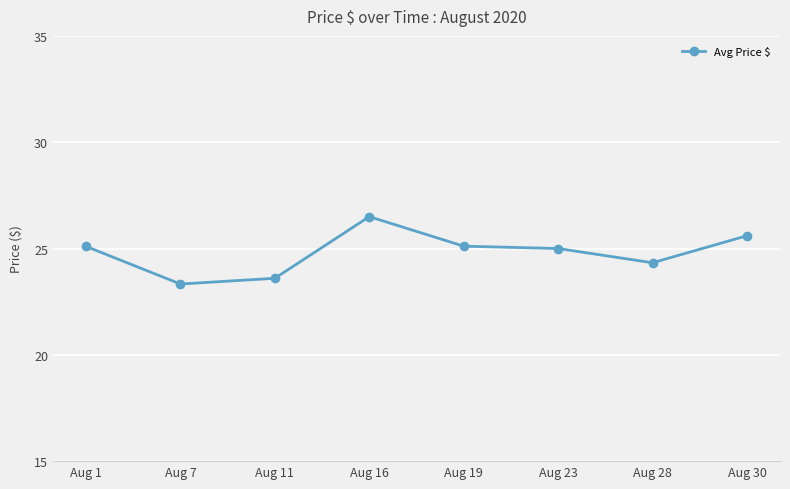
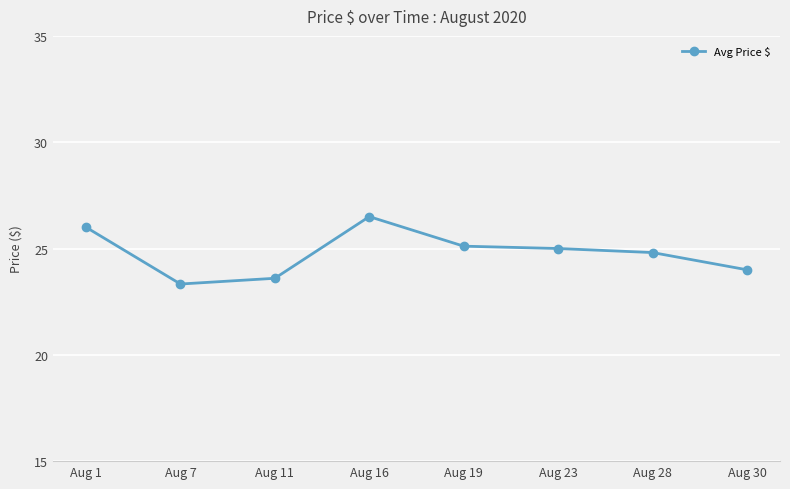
  {
-   "Aug 1": 25.1,
+   "Aug 1": 26.0,
    "Aug 7": 23.3,
    "Aug 11": 23.6,
    "Aug 16": 26.5,
    "Aug 19": 25.1,
    "Aug 23": 25.0,
-   "Aug 28": 24.3,
-   "Aug 30": 25.6
+   "Aug 28": 24.8,
+   "Aug 30": 24.0
  }
